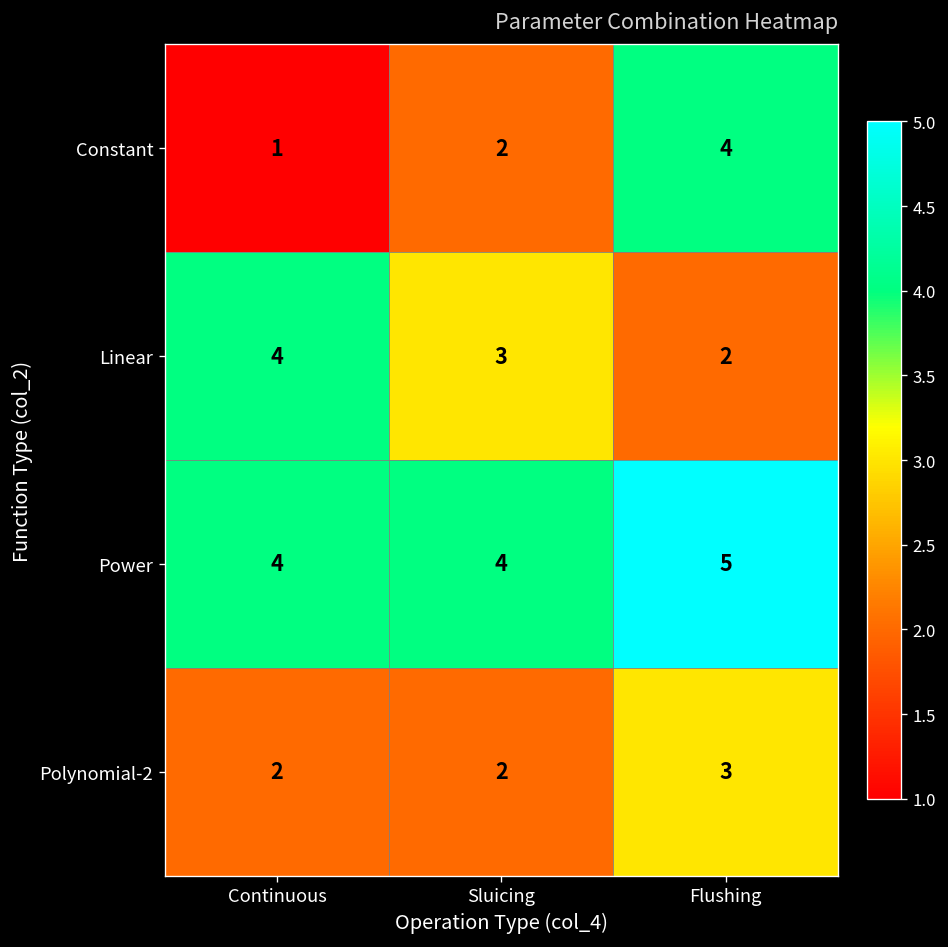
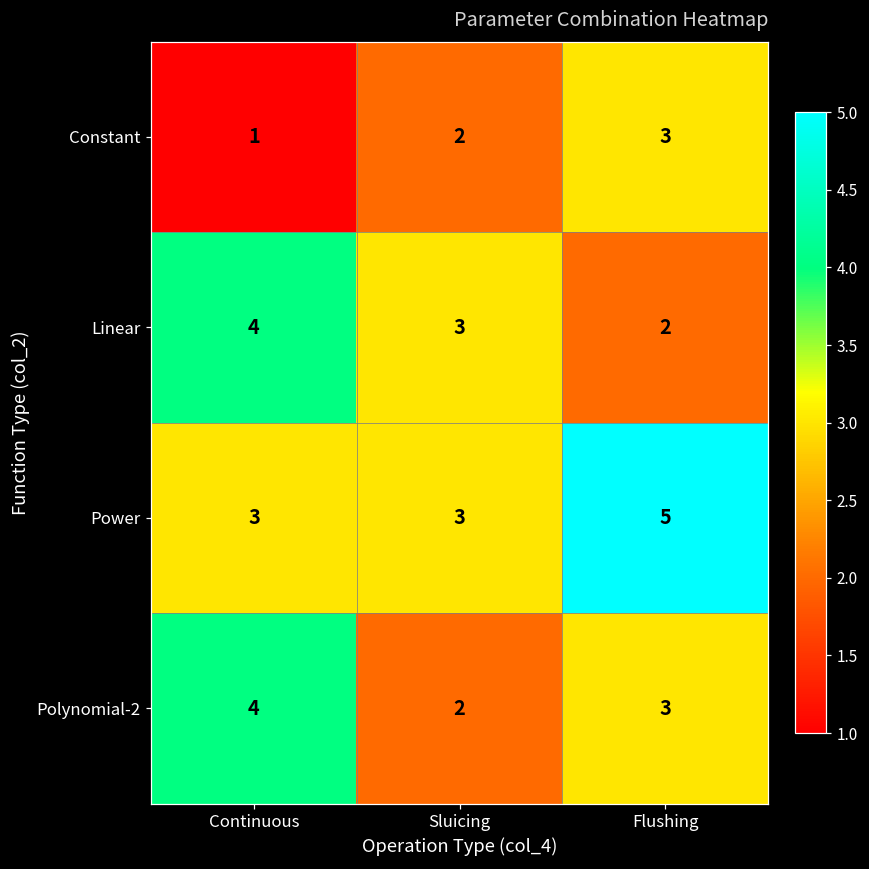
  {
    "Constant": {
      "Continuous": 1,
      "Sluicing": 2,
-     "Flushing": 4
+     "Flushing": 3
    },
    "Linear": {
      "Continuous": 4,
      "Sluicing": 3,
      "Flushing": 2
    },
    "Power": {
-     "Continuous": 4,
-     "Sluicing": 4,
+     "Continuous": 3,
+     "Sluicing": 3,
      "Flushing": 5
    },
    "Polynomial-2": {
-     "Continuous": 2,
+     "Continuous": 4,
      "Sluicing": 2,
      "Flushing": 3
    }
  }
